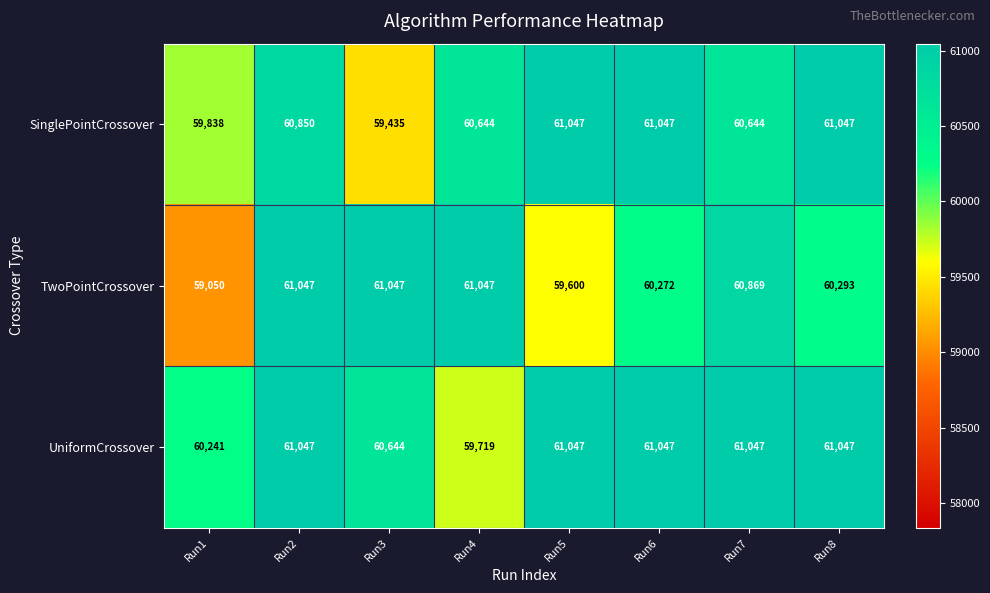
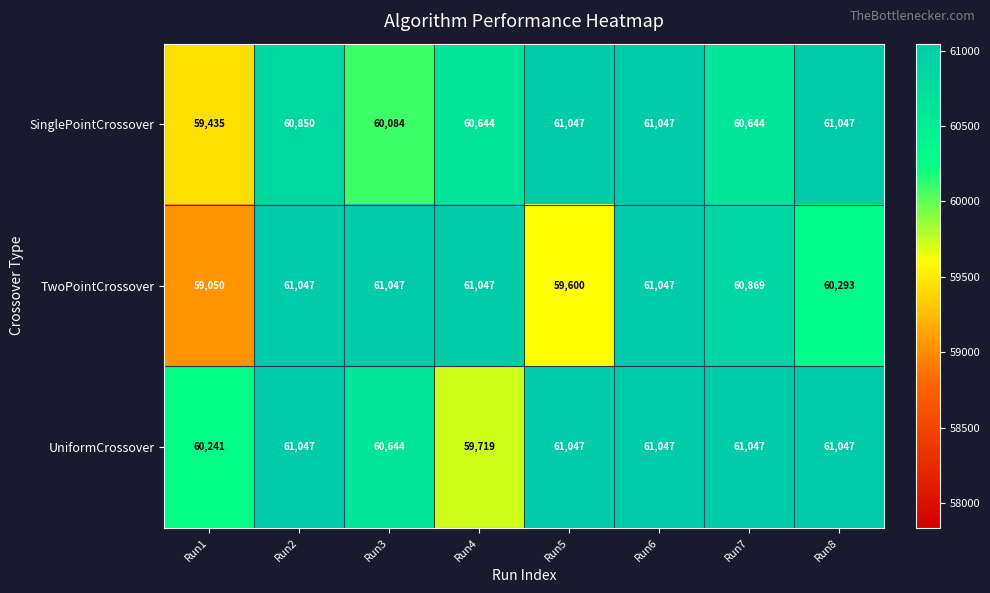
  {
    "SinglePointCrossover": {
-     "Run1": "59,838",
+     "Run1": "59,435",
      "Run2": "60,850",
-     "Run3": "59,435",
+     "Run3": "60,084",
      "Run4": "60,644",
      "Run5": "61,047",
      "Run6": "61,047",
      "Run7": "60,644",
      "Run8": "61,047"
    },
    "TwoPointCrossover": {
      "Run1": "59,050",
      "Run2": "61,047",
      "Run3": "61,047",
      "Run4": "61,047",
      "Run5": "59,600",
-     "Run6": "60,272",
+     "Run6": "61,047",
      "Run7": "60,869",
      "Run8": "60,293"
    },
    "UniformCrossover": {
      "Run1": "60,241",
      "Run2": "61,047",
      "Run3": "60,644",
      "Run4": "59,719",
      "Run5": "61,047",
      "Run6": "61,047",
      "Run7": "61,047",
      "Run8": "61,047"
    }
  }
